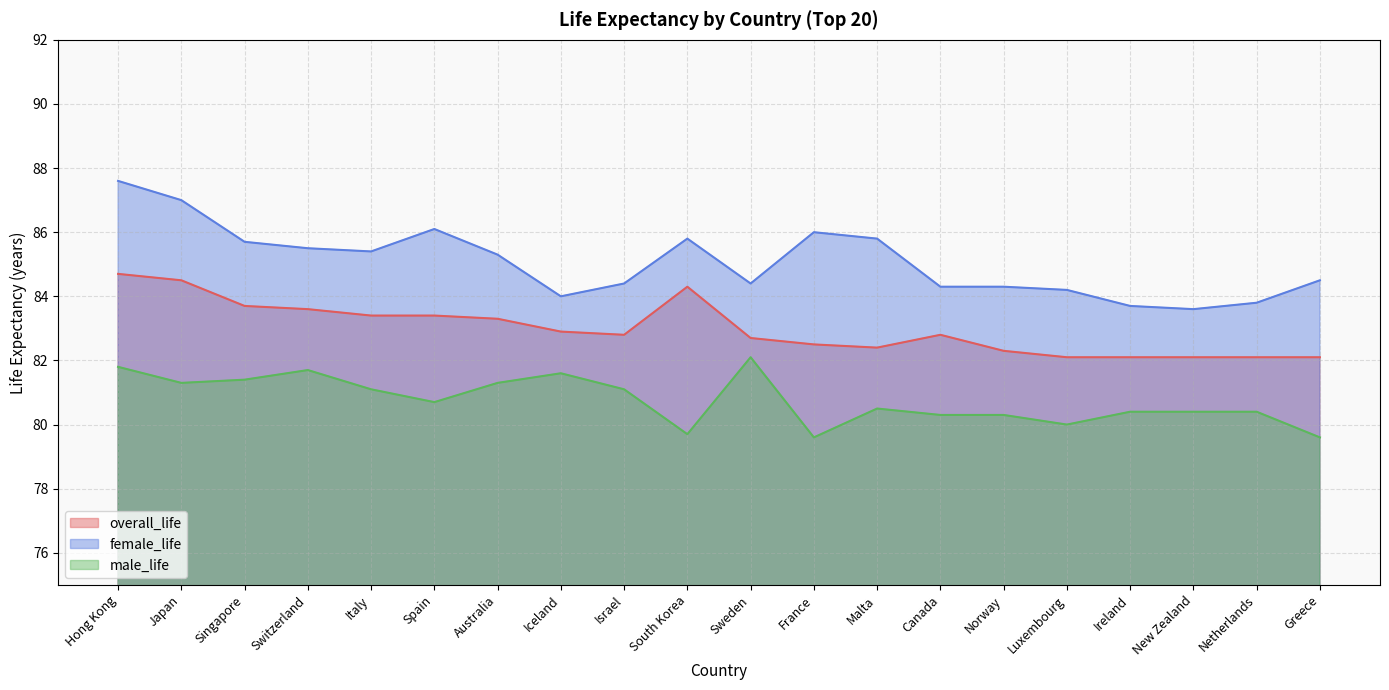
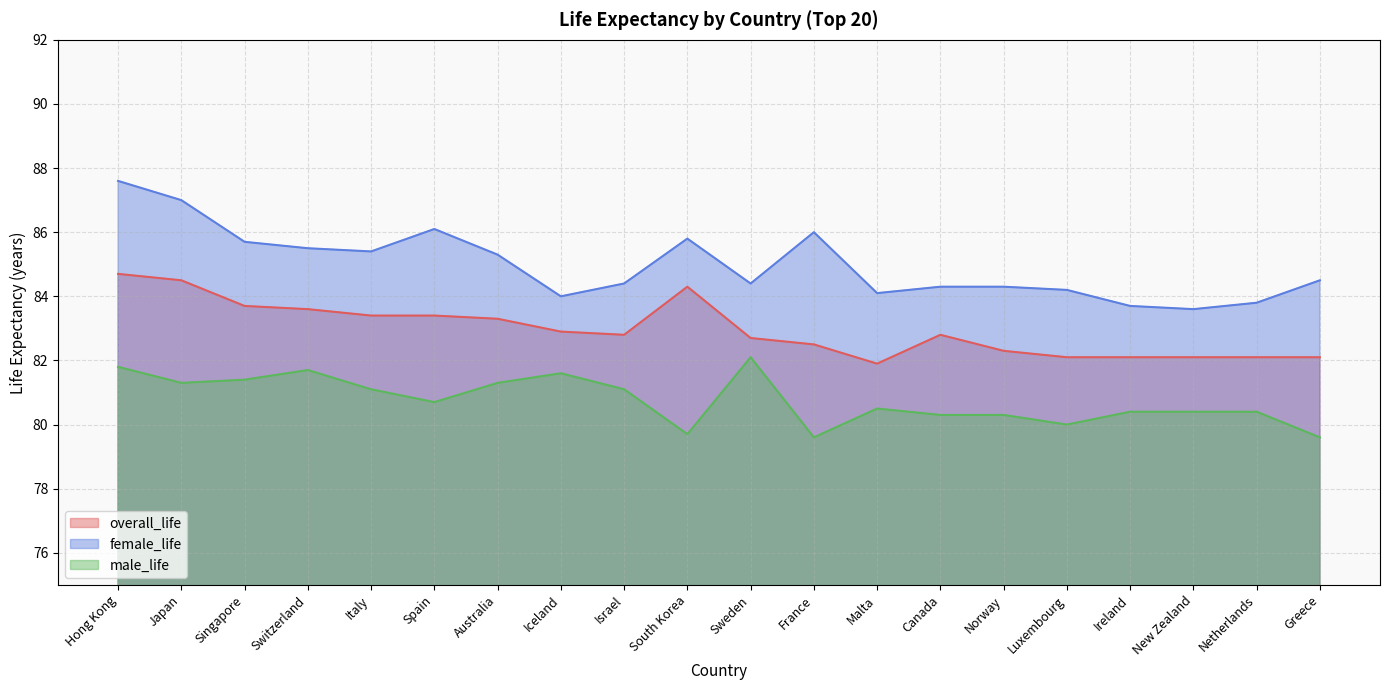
  {
    "overall_life": {
      "Hong Kong": 84.7,
      "Japan": 84.5,
      "Singapore": 83.7,
      "Switzerland": 83.6,
      "Italy": 83.4,
      "Spain": 83.4,
      "Australia": 83.3,
      "Iceland": 82.9,
      "Israel": 82.8,
      "South Korea": 84.3,
      "Sweden": 82.7,
      "France": 82.5,
-     "Malta": 82.4,
+     "Malta": 81.9,
      "Canada": 82.8,
      "Norway": 82.3,
      "Luxembourg": 82.1,
      "Ireland": 82.1,
      "New Zealand": 82.1,
      "Netherlands": 82.1,
      "Greece": 82.1
    },
    "female_life": {
      "Hong Kong": 87.6,
      "Japan": 87.0,
      "Singapore": 85.7,
      "Switzerland": 85.5,
      "Italy": 85.4,
      "Spain": 86.1,
      "Australia": 85.3,
      "Iceland": 84.0,
      "Israel": 84.4,
      "South Korea": 85.8,
      "Sweden": 84.4,
      "France": 86.0,
-     "Malta": 85.8,
+     "Malta": 84.1,
      "Canada": 84.3,
      "Norway": 84.3,
      "Luxembourg": 84.2,
      "Ireland": 83.7,
      "New Zealand": 83.6,
      "Netherlands": 83.8,
      "Greece": 84.5
    },
    "male_life": {
      "Hong Kong": 81.8,
      "Japan": 81.3,
      "Singapore": 81.4,
      "Switzerland": 81.7,
      "Italy": 81.1,
      "Spain": 80.7,
      "Australia": 81.3,
      "Iceland": 81.6,
      "Israel": 81.1,
      "South Korea": 79.7,
      "Sweden": 82.1,
      "France": 79.6,
      "Malta": 80.5,
      "Canada": 80.3,
      "Norway": 80.3,
      "Luxembourg": 80.0,
      "Ireland": 80.4,
      "New Zealand": 80.4,
      "Netherlands": 80.4,
      "Greece": 79.6
    }
  }
